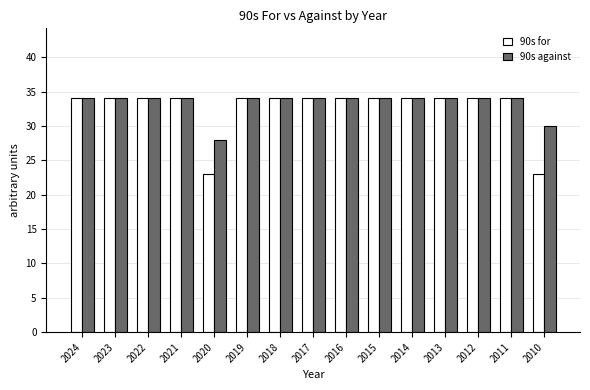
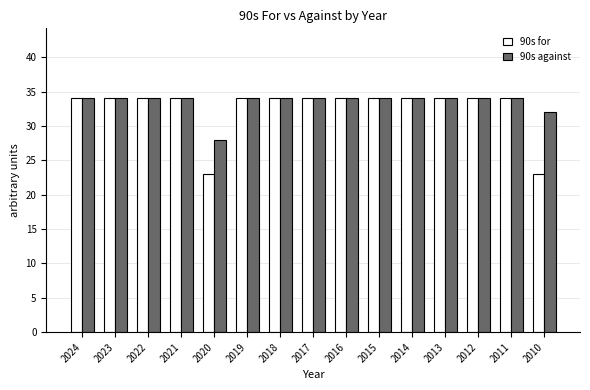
  {
    "90s for": {
      "2024": 34,
      "2023": 34,
      "2022": 34,
      "2021": 34,
      "2020": 23,
      "2019": 34,
      "2018": 34,
      "2017": 34,
      "2016": 34,
      "2015": 34,
      "2014": 34,
      "2013": 34,
      "2012": 34,
      "2011": 34,
      "2010": 23
    },
    "90s against": {
      "2024": 34,
      "2023": 34,
      "2022": 34,
      "2021": 34,
      "2020": 28,
      "2019": 34,
      "2018": 34,
      "2017": 34,
      "2016": 34,
      "2015": 34,
      "2014": 34,
      "2013": 34,
      "2012": 34,
      "2011": 34,
-     "2010": 30
+     "2010": 32
    }
  }
